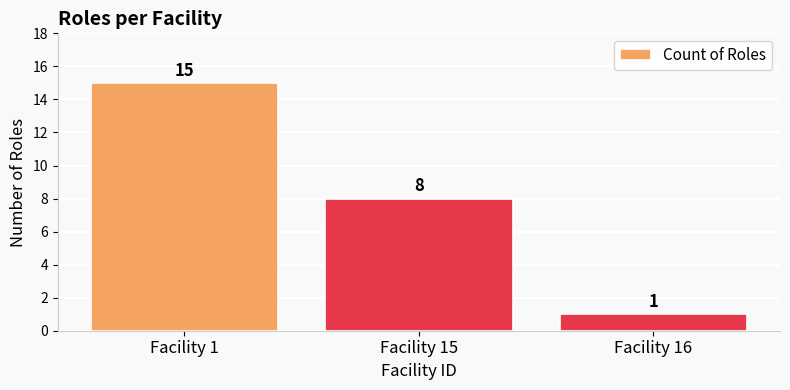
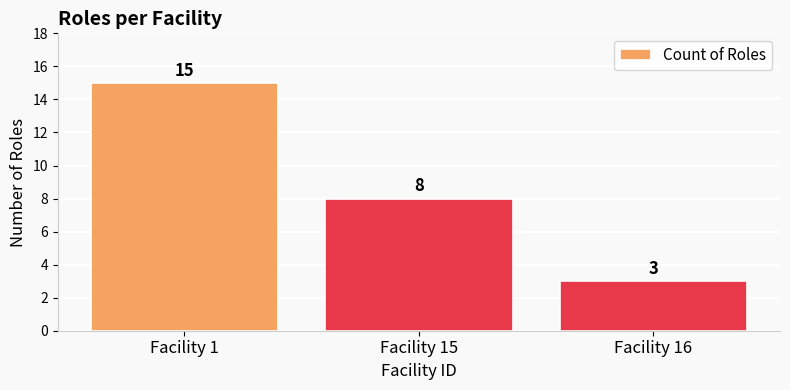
  {
    "Facility 1": 15,
    "Facility 15": 8,
-   "Facility 16": 1
+   "Facility 16": 3
  }
